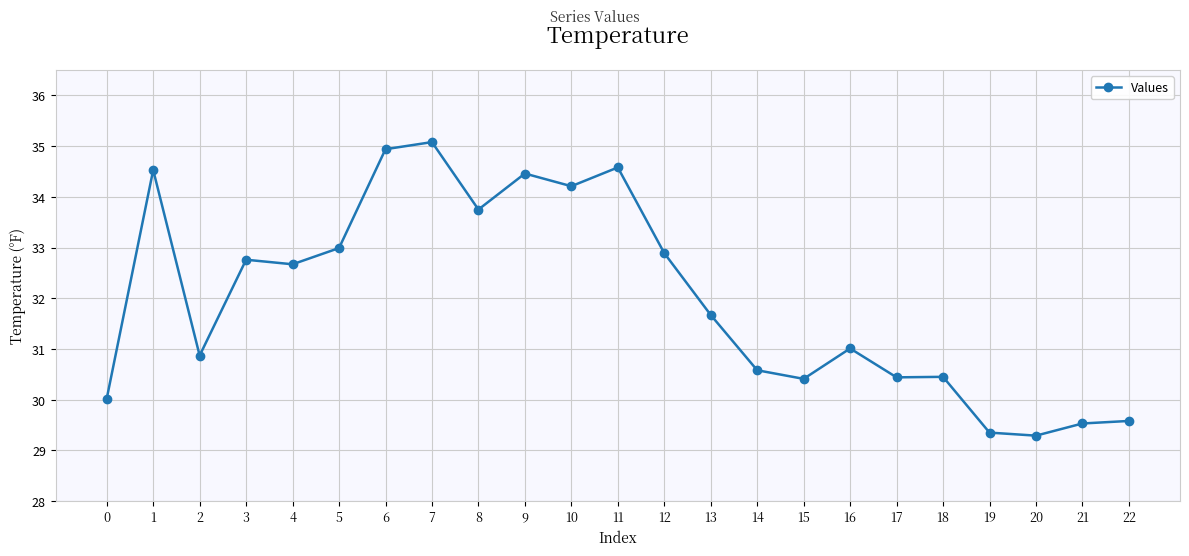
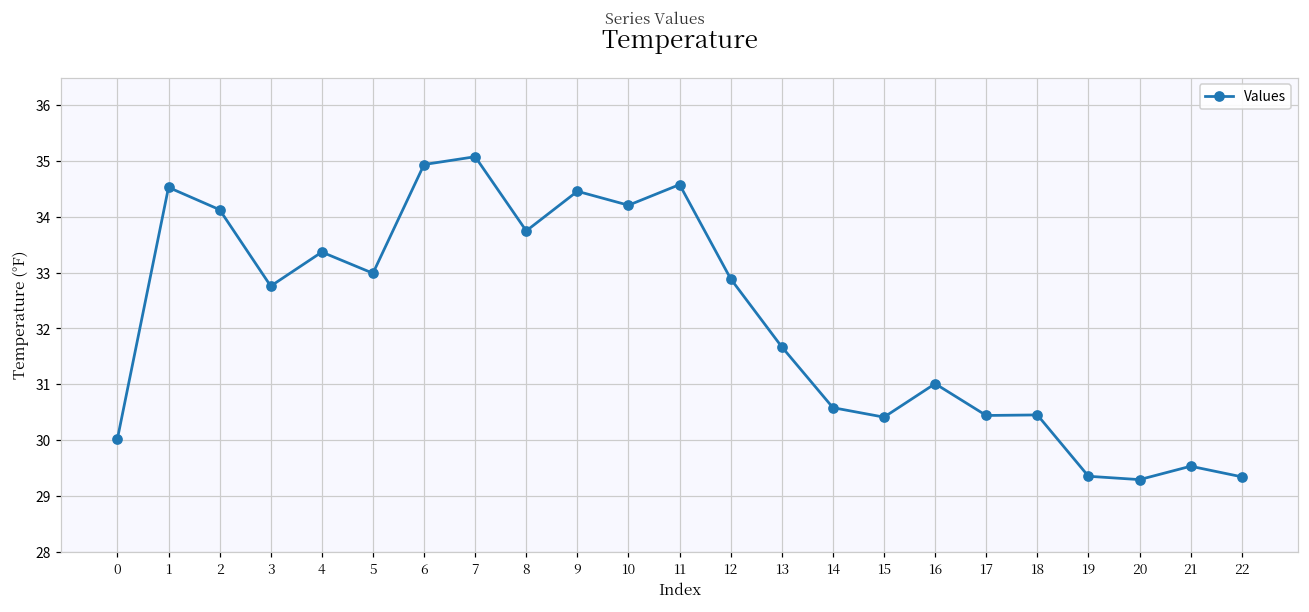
  {
    "0": 30.0,
    "1": 34.5,
-   "2": 30.9,
+   "2": 34.1,
    "3": 32.8,
-   "4": 32.7,
+   "4": 33.4,
    "5": 33.0,
    "6": 34.9,
    "7": 35.1,
    "8": 33.8,
    "9": 34.5,
    "10": 34.2,
    "11": 34.6,
    "12": 32.9,
    "13": 31.7,
    "14": 30.6,
    "15": 30.4,
    "16": 31.0,
    "17": 30.4,
    "18": 30.5,
    "19": 29.4,
    "20": 29.3,
    "21": 29.5,
-   "22": 29.6
+   "22": 29.3
  }
